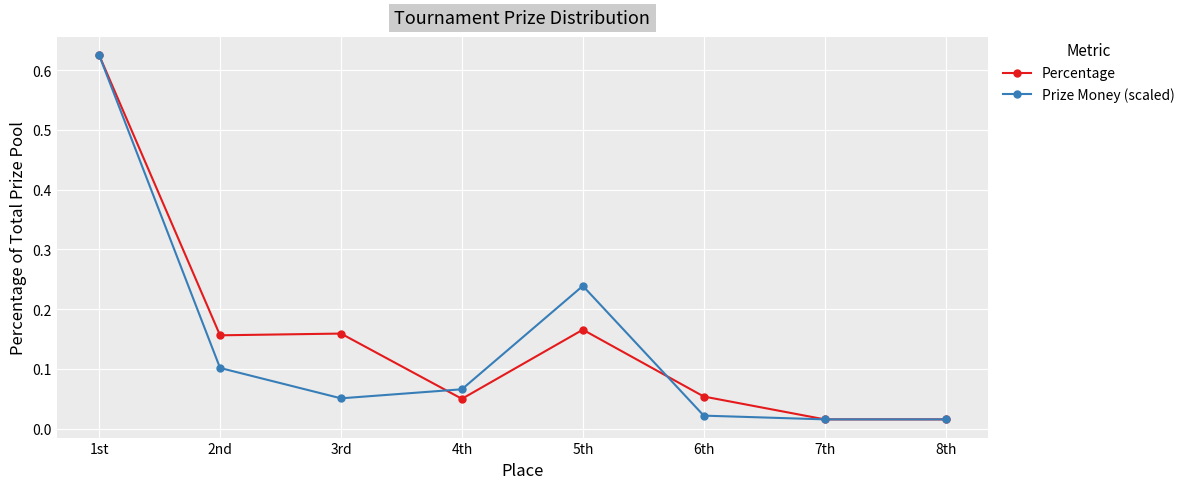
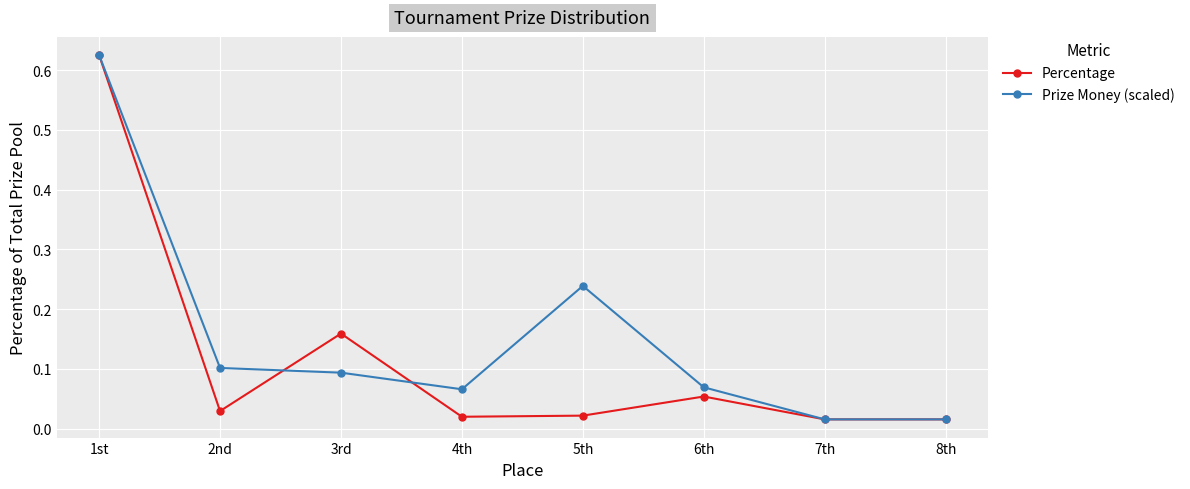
  {
    "Percentage": {
-     "2nd": 0.16,
+     "2nd": 0.03,
      "3rd": 0.16,
-     "4th": 0.05,
-     "5th": 0.17,
+     "4th": 0.02,
+     "5th": 0.02,
      "6th": 0.05
    },
    "Prize Money (scaled)": {
      "2nd": 0.10,
-     "3rd": 0.05,
+     "3rd": 0.09,
      "4th": 0.07,
      "5th": 0.24,
-     "6th": 0.02
+     "6th": 0.07
    }
  }
